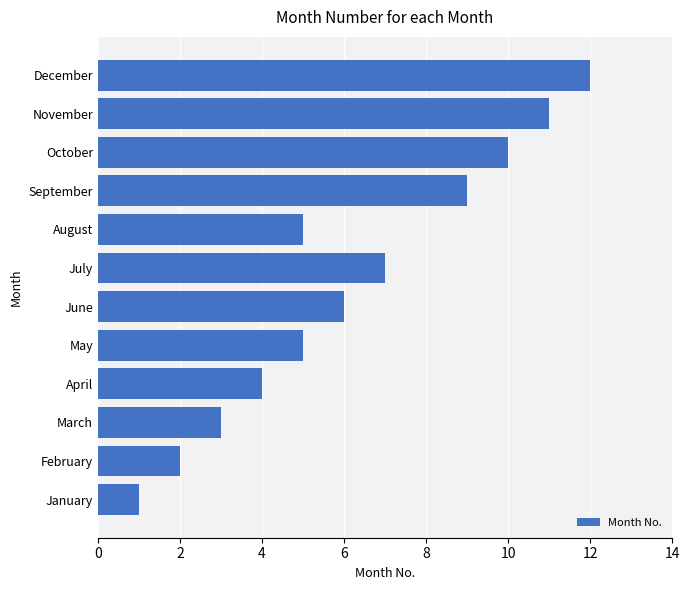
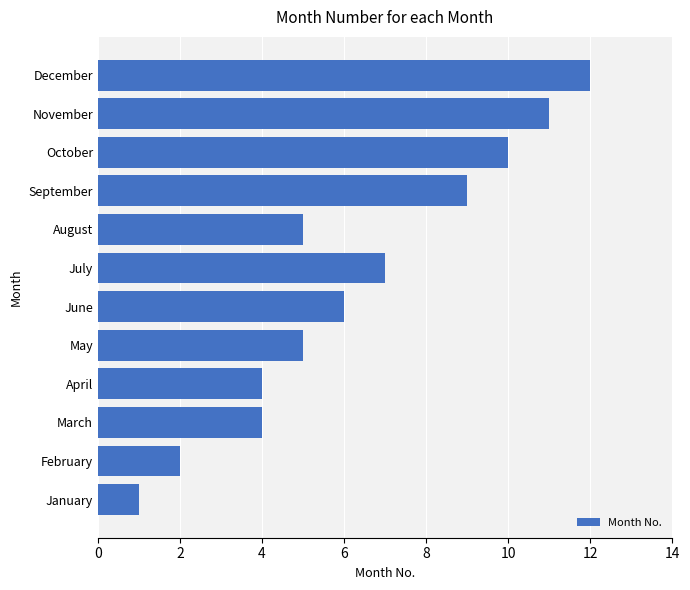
  {
    "December": 12,
    "November": 11,
    "October": 10,
    "September": 9,
    "August": 5,
    "July": 7,
    "June": 6,
    "May": 5,
    "April": 4,
-   "March": 3,
+   "March": 4,
    "February": 2,
    "January": 1
  }
